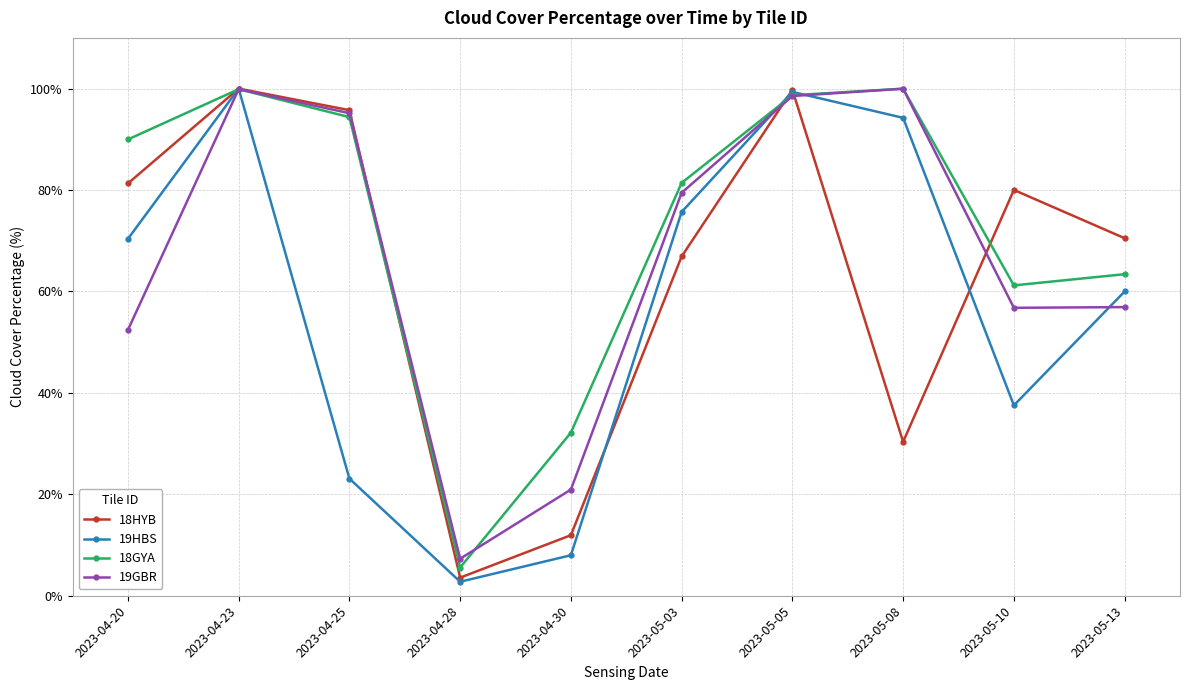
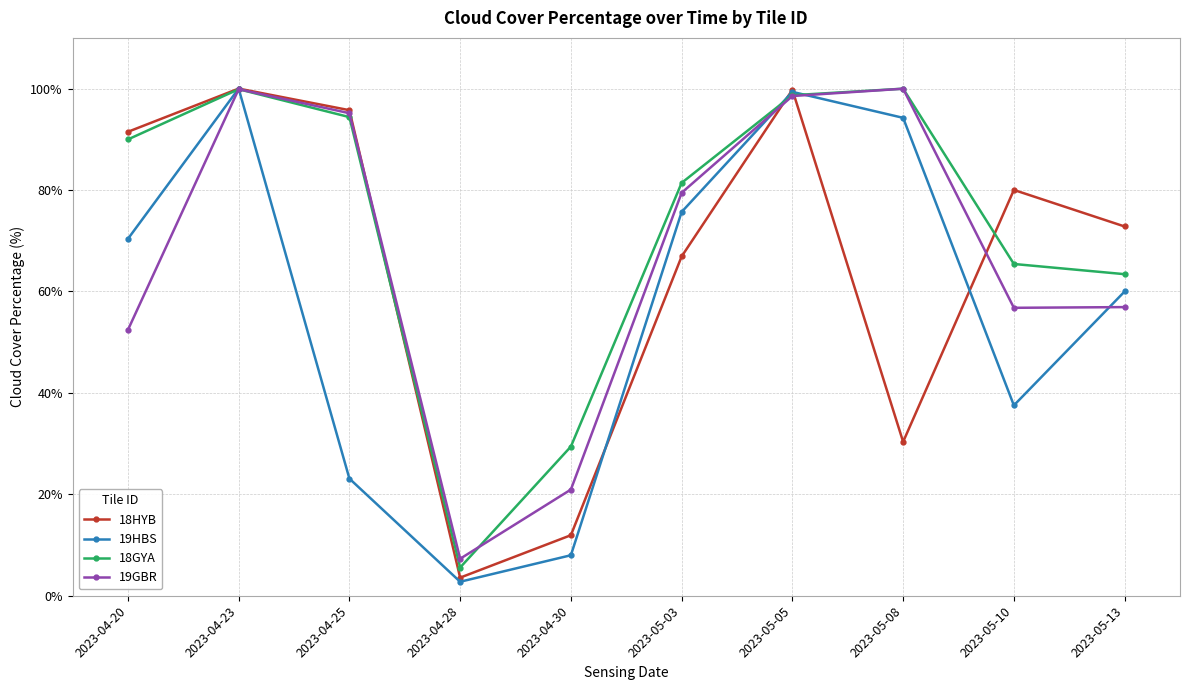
  {
    "18HYB": {
-     "2023-04-20": "81%",
+     "2023-04-20": "91%",
      "2023-04-25": "96%",
      "2023-04-28": "4%",
      "2023-04-30": "12%",
      "2023-05-03": "67%",
      "2023-05-08": "30%",
      "2023-05-10": "80%",
-     "2023-05-13": "71%"
+     "2023-05-13": "73%"
    },
    "19HBS": {
      "2023-04-20": "70%",
      "2023-04-25": "23%",
      "2023-04-28": "3%",
      "2023-04-30": "8%",
      "2023-05-03": "76%",
      "2023-05-08": "94%",
      "2023-05-10": "38%",
      "2023-05-13": "60%"
    },
    "18GYA": {
      "2023-04-20": "90%",
      "2023-04-25": "94%",
      "2023-04-28": "6%",
-     "2023-04-30": "32%",
+     "2023-04-30": "29%",
      "2023-05-03": "81%",
-     "2023-05-10": "61%",
+     "2023-05-10": "65%",
      "2023-05-13": "63%"
    },
    "19GBR": {
      "2023-04-20": "52%",
      "2023-04-25": "95%",
      "2023-04-28": "7%",
      "2023-04-30": "21%",
      "2023-05-03": "79%",
      "2023-05-10": "57%",
      "2023-05-13": "57%"
    }
  }
